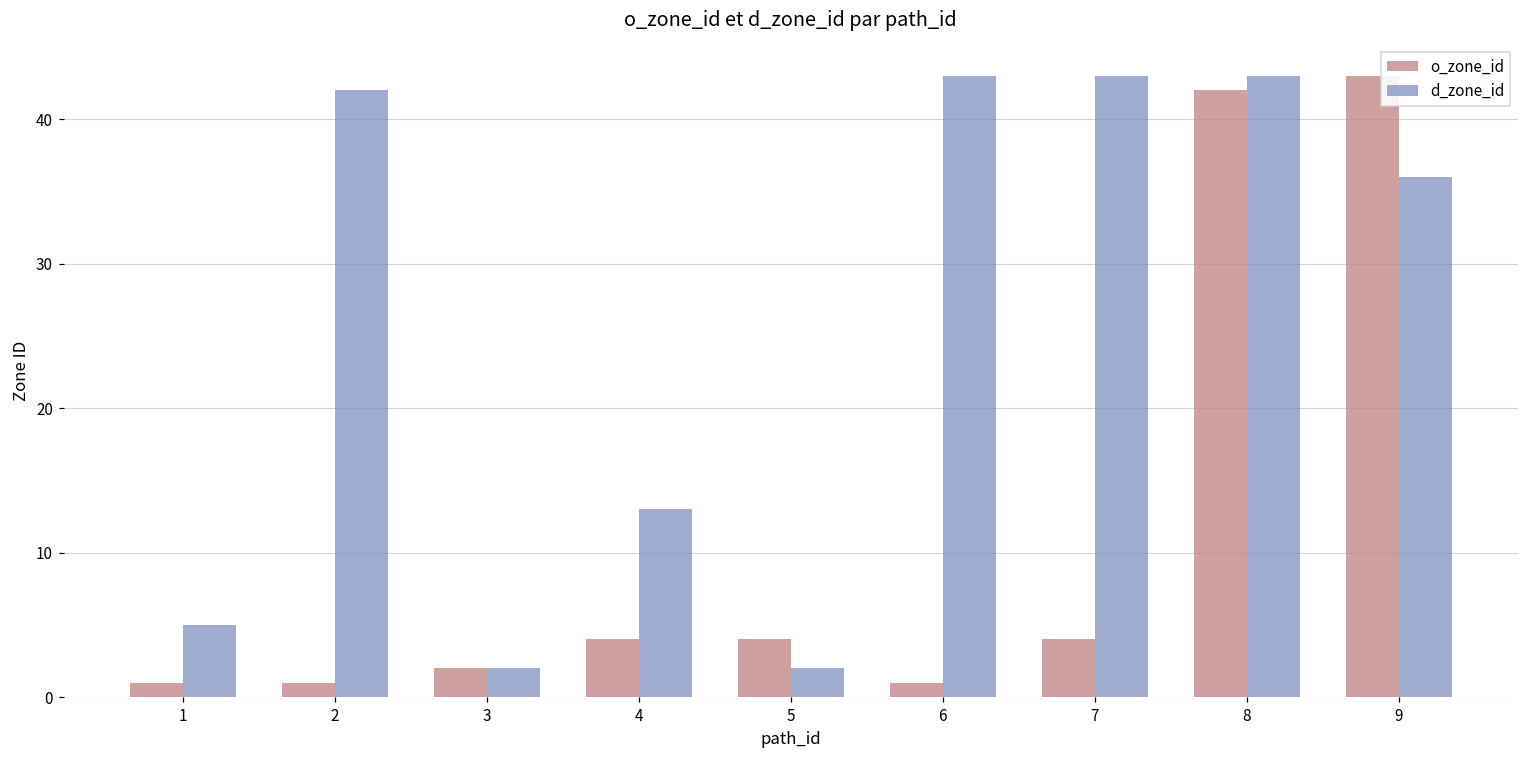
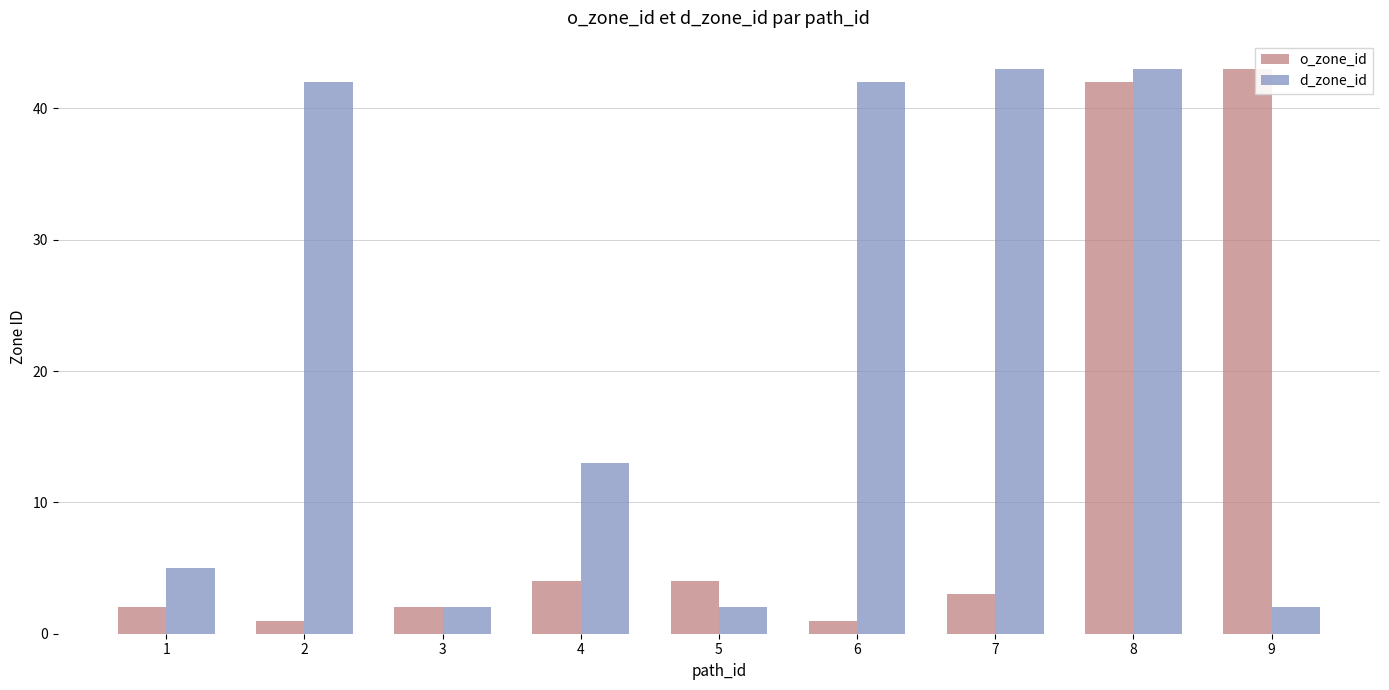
  {
    "o_zone_id": {
-     "1": 1,
+     "1": 2,
      "2": 1,
      "3": 2,
      "4": 4,
      "5": 4,
      "6": 1,
-     "7": 4,
+     "7": 3,
      "8": 42,
      "9": 43
    },
    "d_zone_id": {
      "1": 5,
      "2": 42,
      "3": 2,
      "4": 13,
      "5": 2,
-     "6": 43,
+     "6": 42,
      "7": 43,
      "8": 43,
-     "9": 36
+     "9": 2
    }
  }
